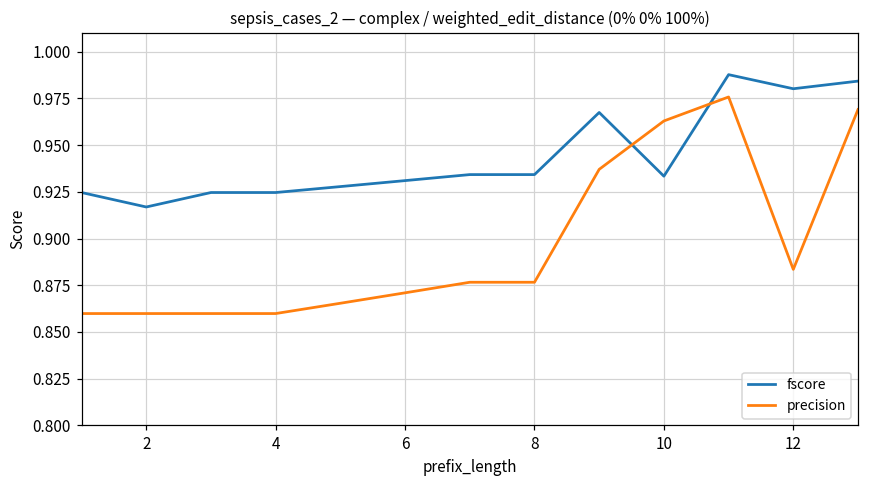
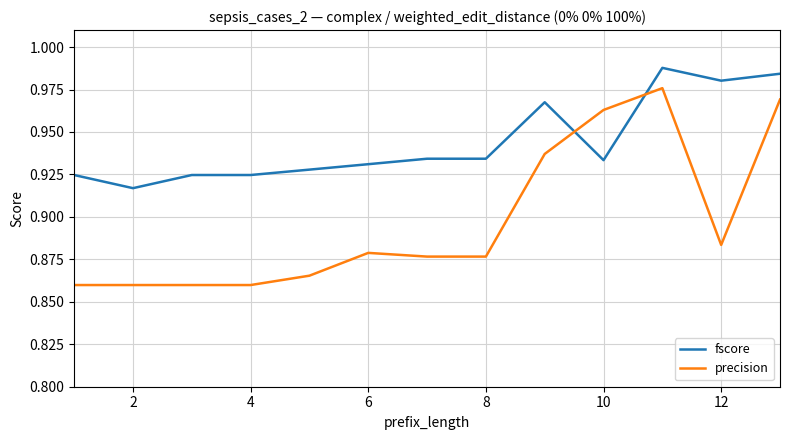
  {
    "fscore": {
      "2": 0.917,
      "4": 0.925,
      "6": 0.931,
      "8": 0.934,
      "10": 0.933,
      "12": 0.980
    },
    "precision": {
      "2": 0.860,
      "4": 0.860,
-     "6": 0.871,
+     "6": 0.879,
      "8": 0.877,
      "10": 0.963,
      "12": 0.884
    }
  }
